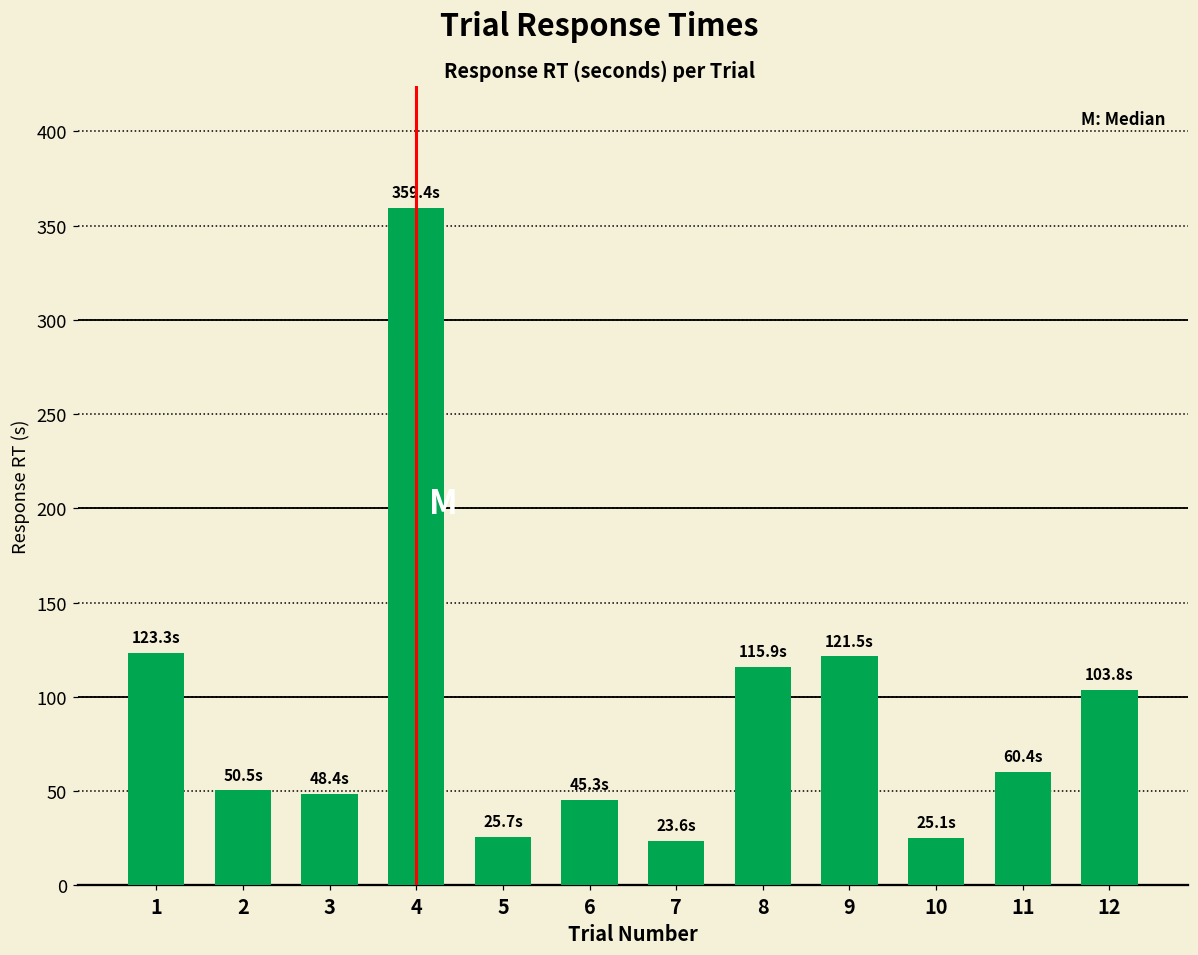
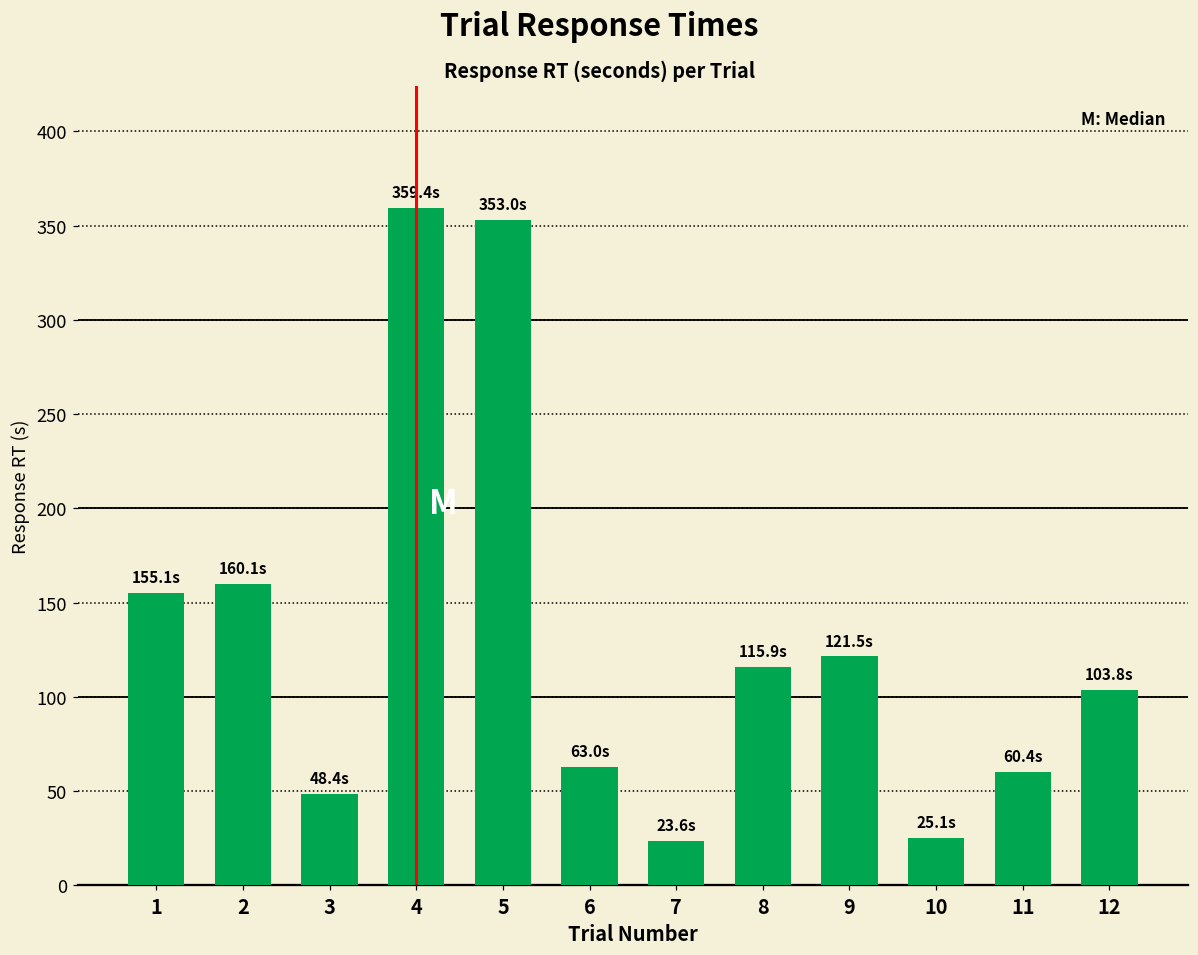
  {
-   "1": "123.3s",
-   "2": "50.5s",
+   "1": "155.1s",
+   "2": "160.1s",
    "3": "48.4s",
    "4": "359.4s",
-   "5": "25.7s",
-   "6": "45.3s",
+   "5": "353.0s",
+   "6": "63.0s",
    "7": "23.6s",
    "8": "115.9s",
    "9": "121.5s",
    "10": "25.1s",
    "11": "60.4s",
    "12": "103.8s"
  }
